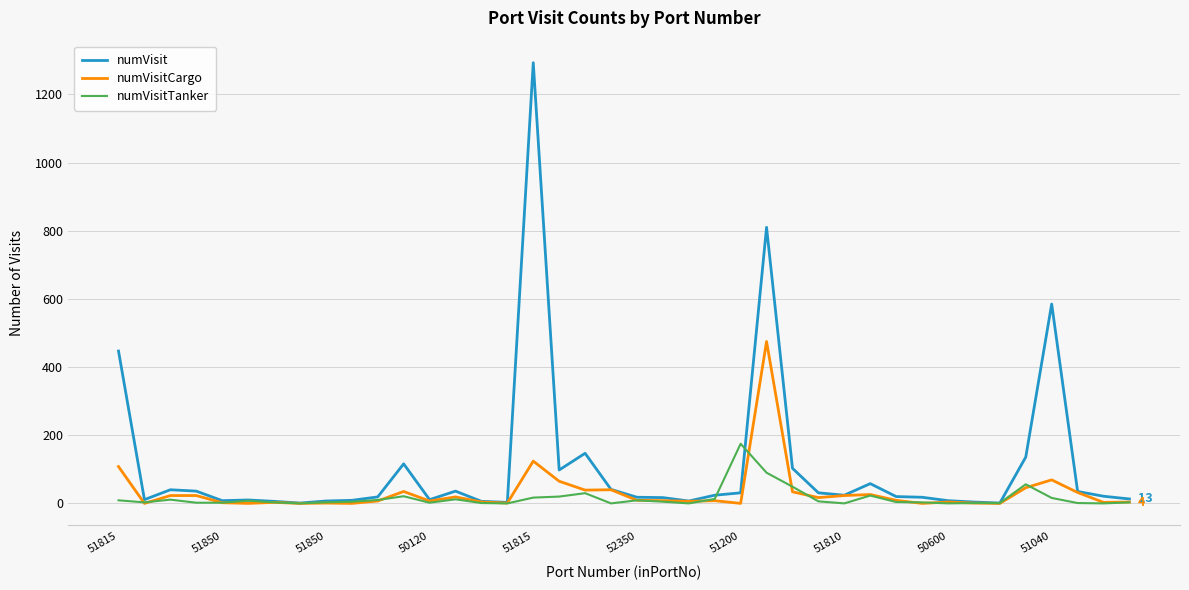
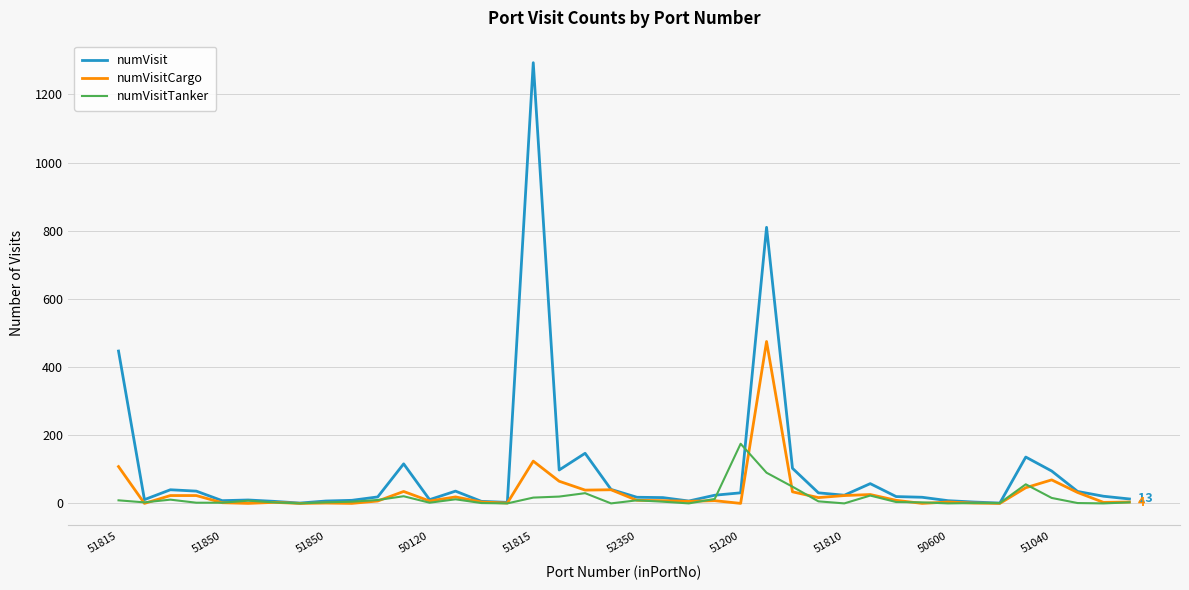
  {
    "numVisit": {
      "52350": 20,
      "51200": 30,
-     "51040": 590
+     "51040": 100
    },
    "numVisitCargo": {
      "51200": 0,
      "51040": 70
    },
    "numVisitTanker": {
      "51200": 180,
      "51810": 0,
      "51040": 20
    }
  }
